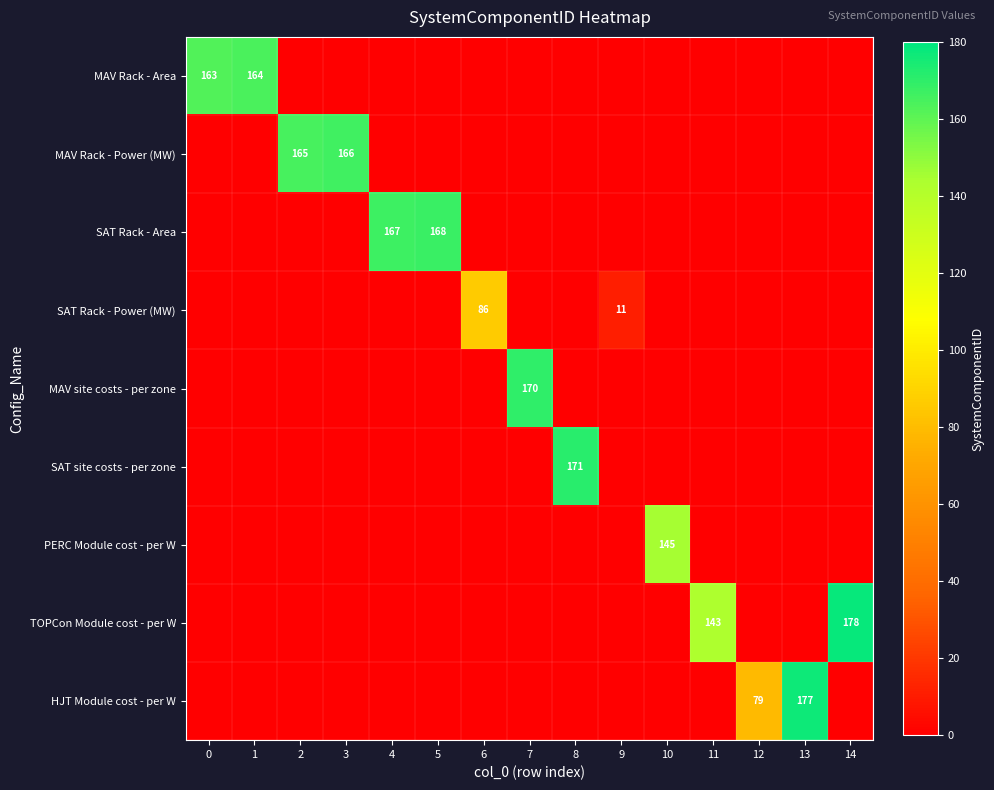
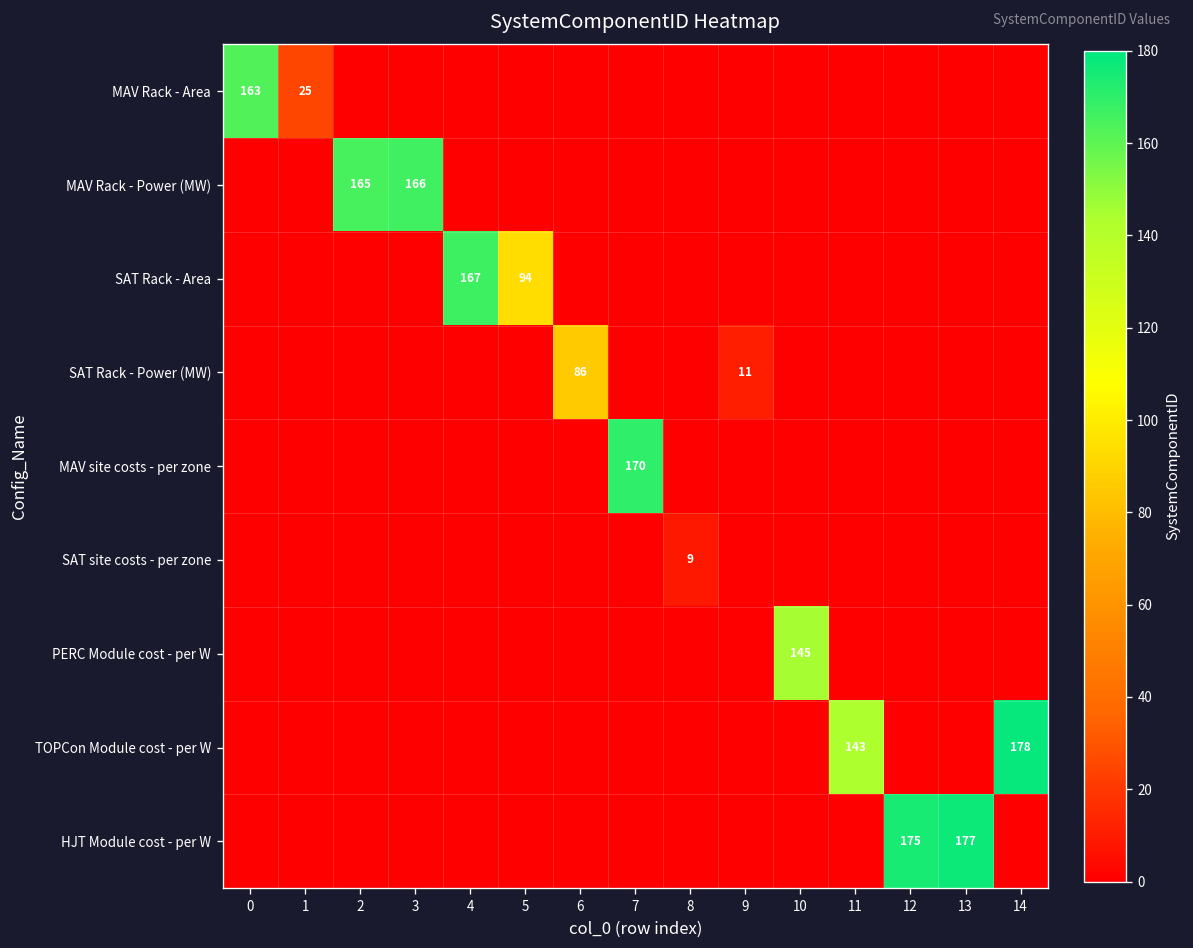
  {
    "MAV Rack - Area": {
      "0": 163,
-     "1": 164
+     "1": 25
    },
    "MAV Rack - Power (MW)": {
      "2": 165,
      "3": 166
    },
    "SAT Rack - Area": {
      "4": 167,
-     "5": 168
+     "5": 94
    },
    "SAT Rack - Power (MW)": {
      "6": 86,
      "9": 11
    },
    "MAV site costs - per zone": {
      "7": 170
    },
    "SAT site costs - per zone": {
-     "8": 171
+     "8": 9
    },
    "PERC Module cost - per W": {
      "10": 145
    },
    "TOPCon Module cost - per W": {
      "11": 143,
      "14": 178
    },
    "HJT Module cost - per W": {
-     "12": 79,
+     "12": 175,
      "13": 177
    }
  }
